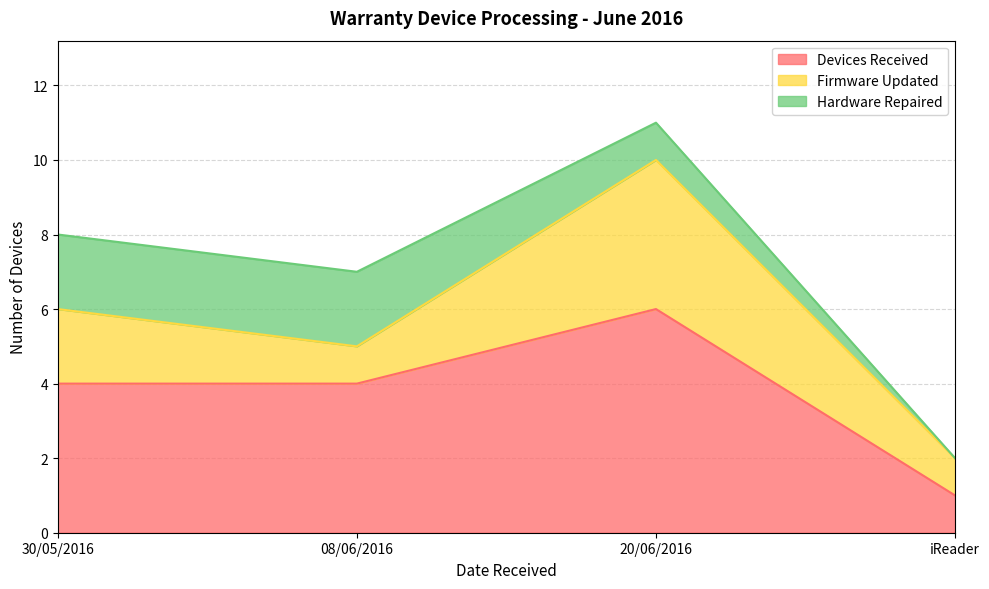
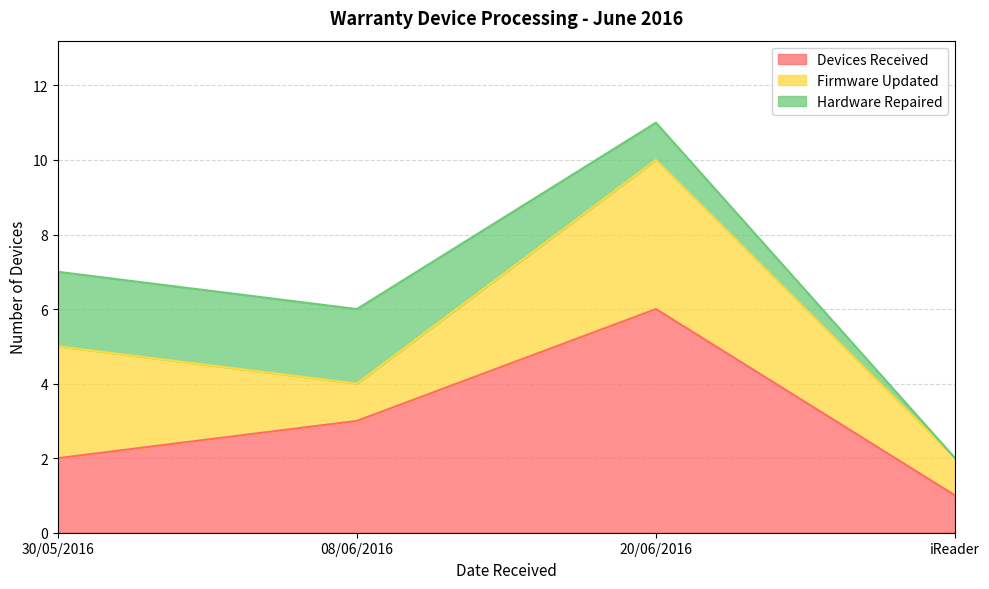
  {
    "Devices Received": {
-     "30/05/2016": 4,
-     "08/06/2016": 4,
+     "30/05/2016": 2,
+     "08/06/2016": 3,
      "20/06/2016": 6,
      "iReader": 1
    },
    "Firmware Updated": {
-     "30/05/2016": 2,
+     "30/05/2016": 3,
      "08/06/2016": 1,
      "20/06/2016": 4
    },
    "Hardware Repaired": {
      "30/05/2016": 2,
      "08/06/2016": 2,
      "20/06/2016": 1
    }
  }
